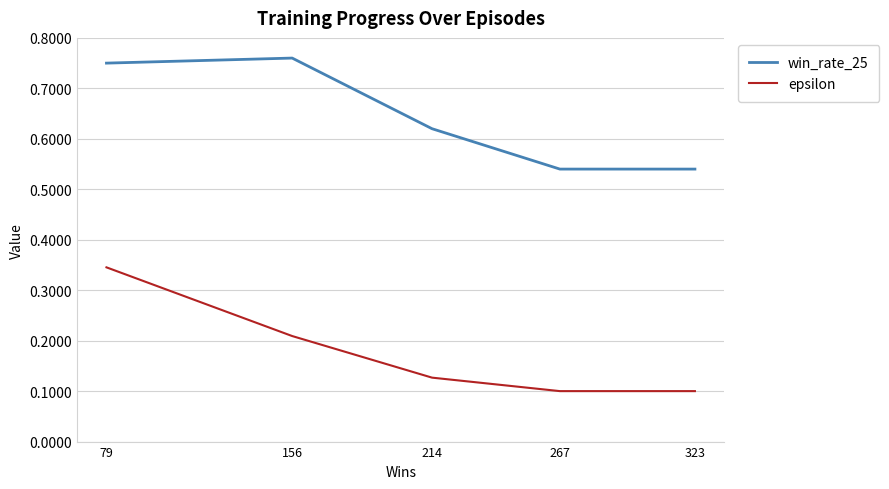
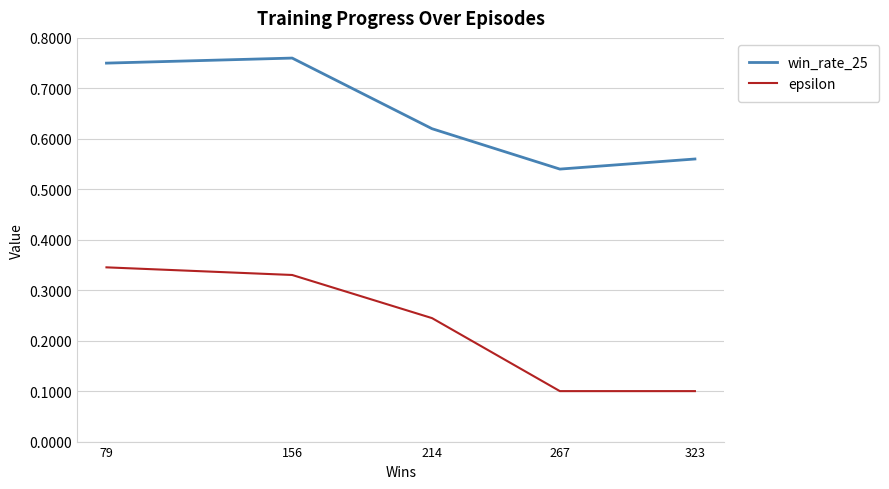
  {
    "win_rate_25": {
      "79": 0.75,
      "156": 0.76,
      "214": 0.62,
      "267": 0.54,
-     "323": 0.54
+     "323": 0.56
    },
    "epsilon": {
      "79": 0.35,
-     "156": 0.21,
-     "214": 0.13,
+     "156": 0.33,
+     "214": 0.24,
      "267": 0.10,
      "323": 0.10
    }
  }
